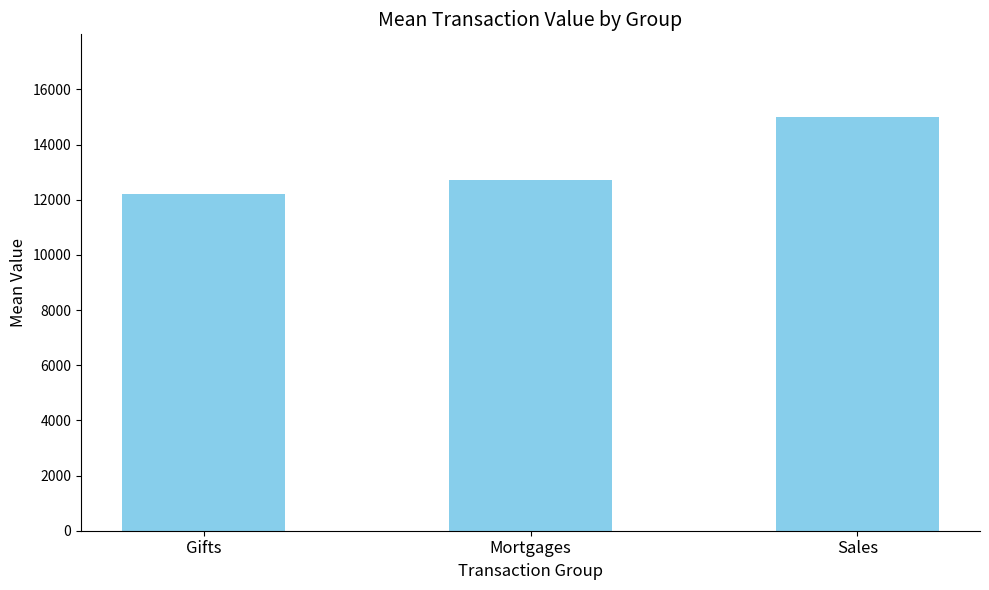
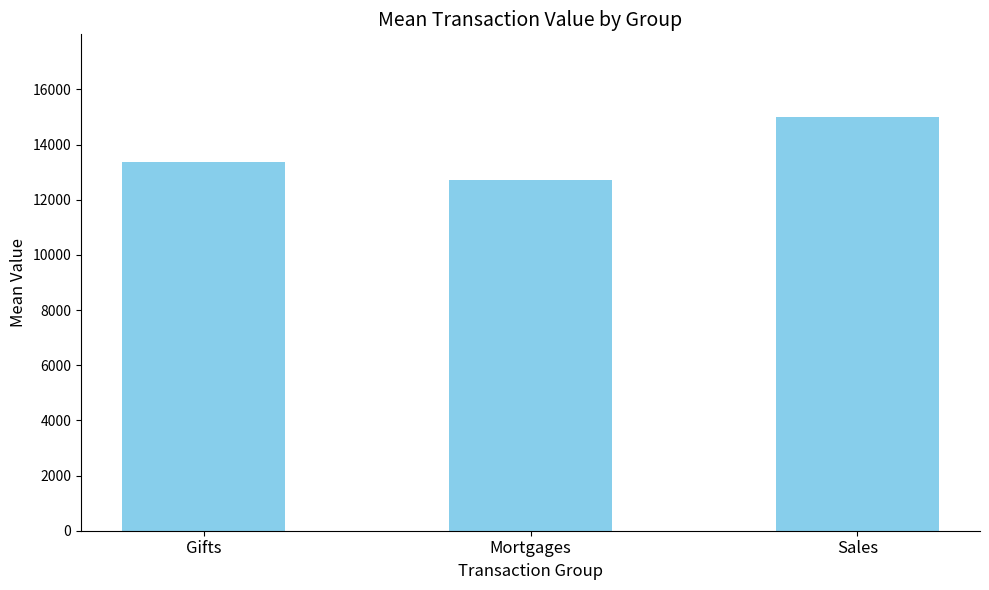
  {
-   "Gifts": 12200,
+   "Gifts": 13400,
    "Mortgages": 12700,
    "Sales": 15000
  }
